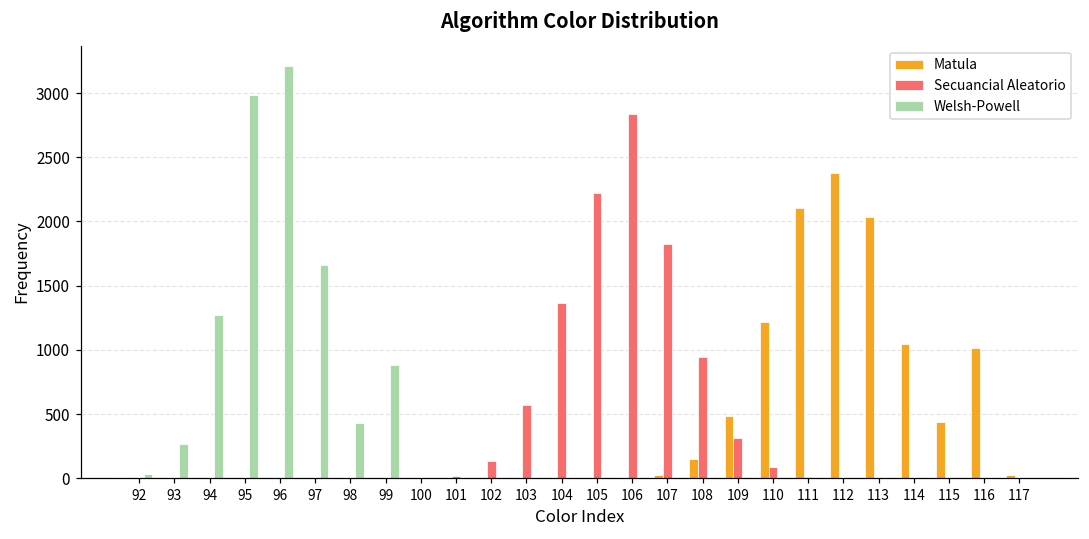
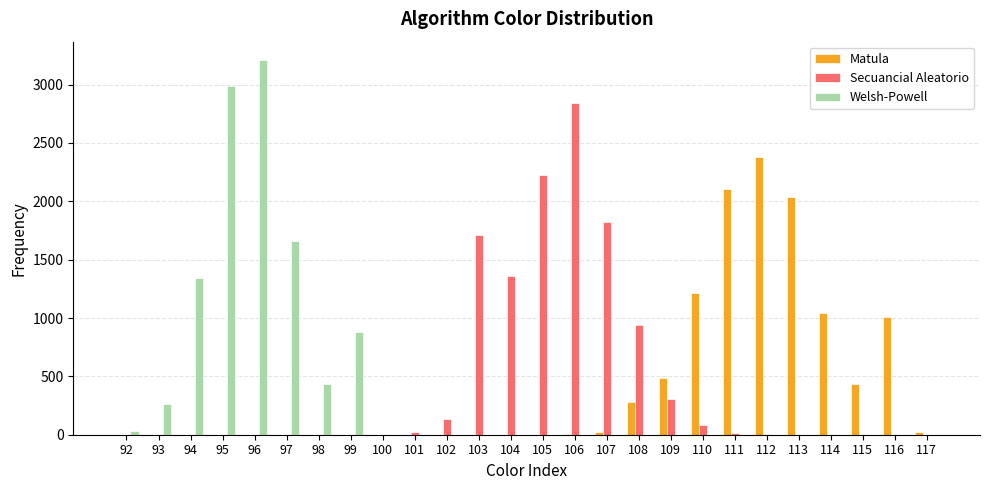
  {
    "Matula": {
      "92": 0,
      "93": 0,
      "94": 0,
      "95": 0,
      "96": 0,
      "97": 0,
      "98": 0,
      "99": 0,
      "100": 0,
      "101": 0,
      "102": 0,
      "103": 0,
      "104": 0,
      "105": 0,
      "107": 30,
-     "108": 150,
+     "108": 280,
      "109": 480,
      "110": 1220,
      "111": 2100,
      "112": 2380,
      "113": 2030,
      "114": 1050,
      "115": 440,
      "116": 1010,
      "117": 20
    },
    "Secuancial Aleatorio": {
      "92": 0,
      "93": 0,
      "94": 0,
      "95": 0,
      "96": 0,
      "97": 0,
      "98": 0,
      "102": 130,
-     "103": 570,
+     "103": 1710,
      "104": 1360,
      "105": 2220,
      "106": 2840,
      "107": 1830,
      "108": 940,
      "109": 310,
      "110": 80,
      "113": 0,
      "114": 0,
      "115": 0,
      "116": 0,
      "117": 0
    },
    "Welsh-Powell": {
      "92": 30,
      "93": 270,
-     "94": 1280,
+     "94": 1350,
      "95": 2990,
      "96": 3210,
      "97": 1660,
      "98": 430,
      "99": 880,
      "100": 0,
      "101": 0,
      "102": 0,
      "103": 0,
      "104": 0,
      "105": 0,
      "106": 0,
      "107": 0,
      "108": 0,
      "109": 0,
      "110": 0,
      "111": 0,
      "112": 0,
      "113": 0,
      "114": 0,
      "115": 0,
      "116": 0,
      "117": 0
    }
  }
